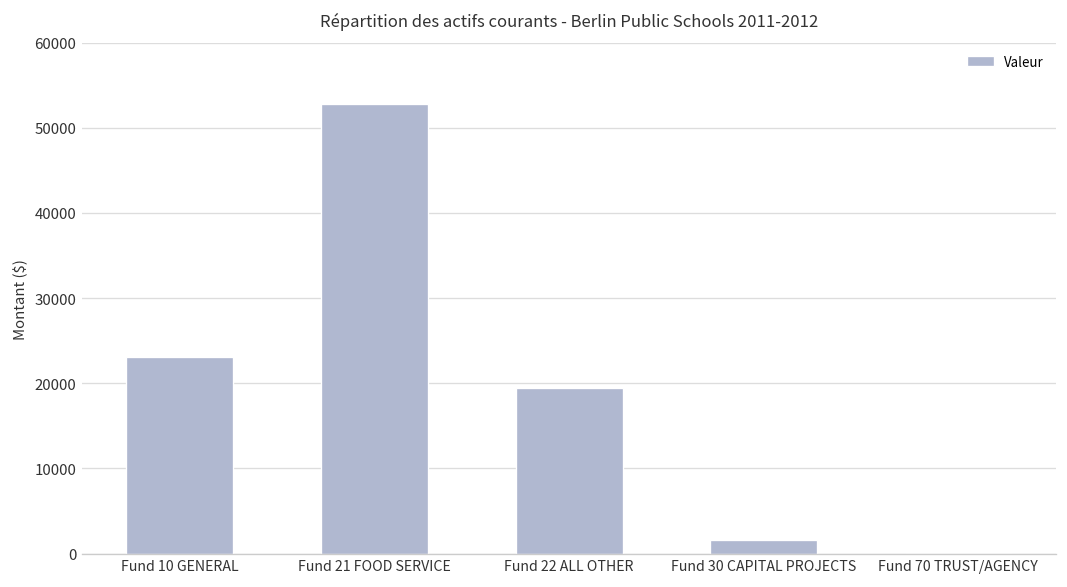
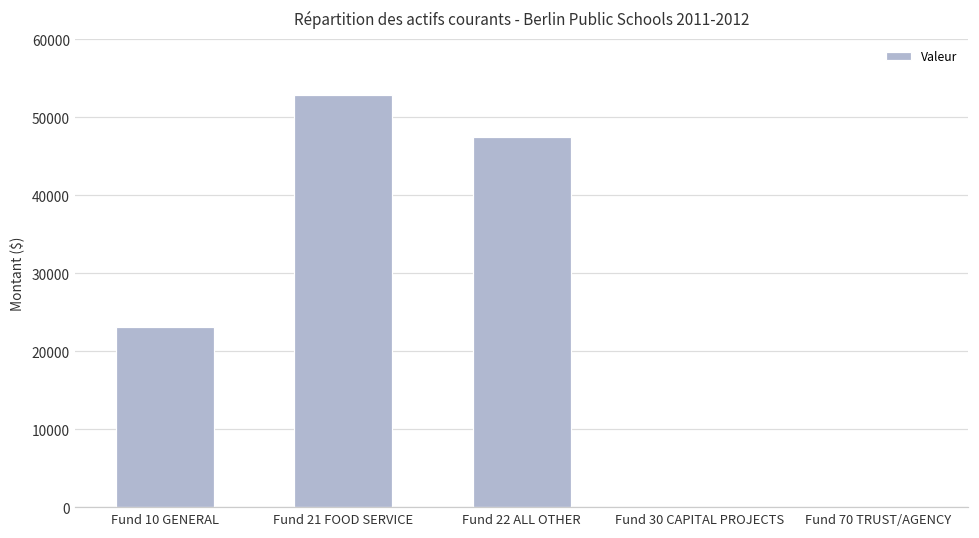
  {
    "Fund 10 GENERAL": 23000,
    "Fund 21 FOOD SERVICE": 53000,
-   "Fund 22 ALL OTHER": 20000,
-   "Fund 30 CAPITAL PROJECTS": 2000,
+   "Fund 22 ALL OTHER": 47000,
+   "Fund 30 CAPITAL PROJECTS": 0,
    "Fund 70 TRUST/AGENCY": 0
  }
